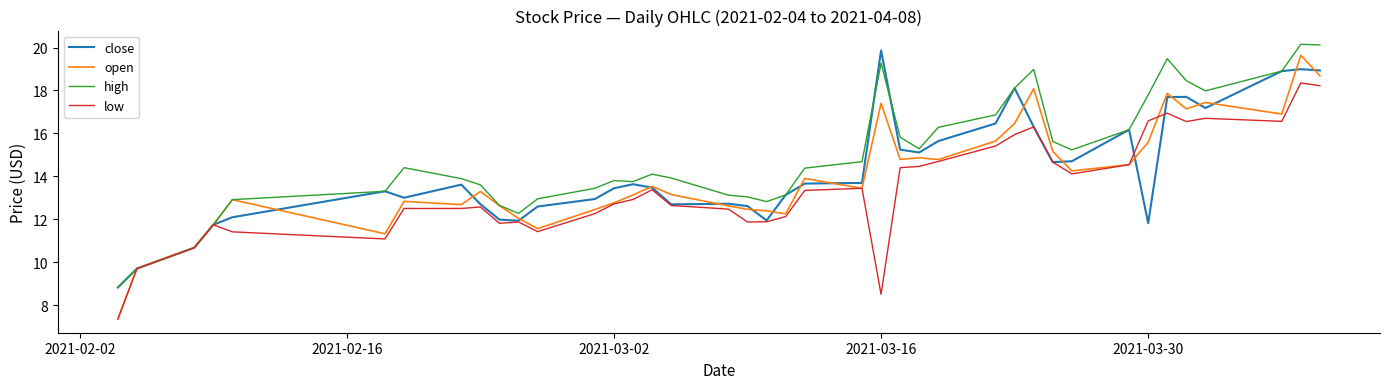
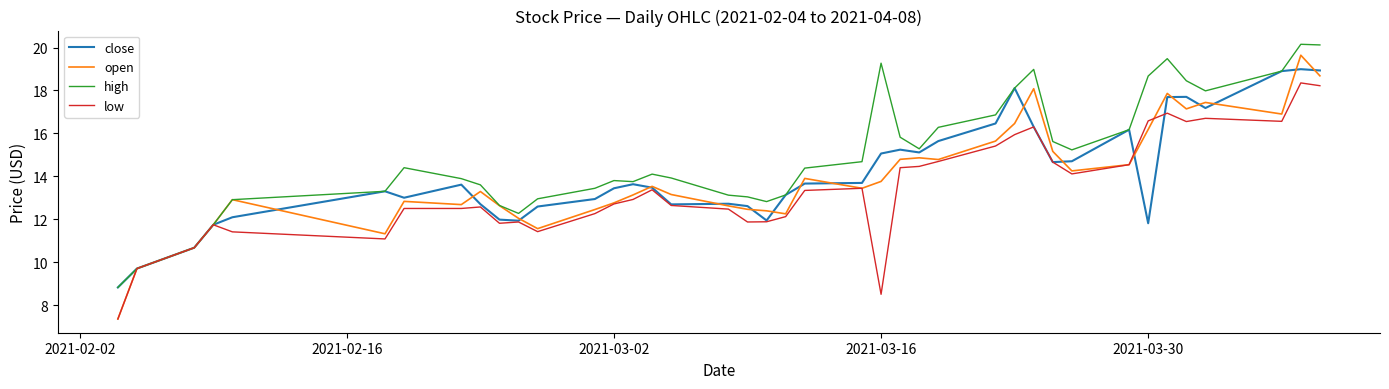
  {
    "close": {
      "2021-03-02": 13.4,
-     "2021-03-16": 19.9,
+     "2021-03-16": 15.1,
      "2021-03-30": 11.8
    },
    "open": {
-     "2021-03-16": 17.4,
-     "2021-03-30": 15.6
+     "2021-03-16": 13.8,
+     "2021-03-30": 16.2
    },
    "high": {
      "2021-03-02": 13.8,
      "2021-03-16": 19.3,
-     "2021-03-30": 17.8
+     "2021-03-30": 18.7
    },
    "low": {
      "2021-03-16": 8.5,
      "2021-03-30": 16.6
    }
  }
